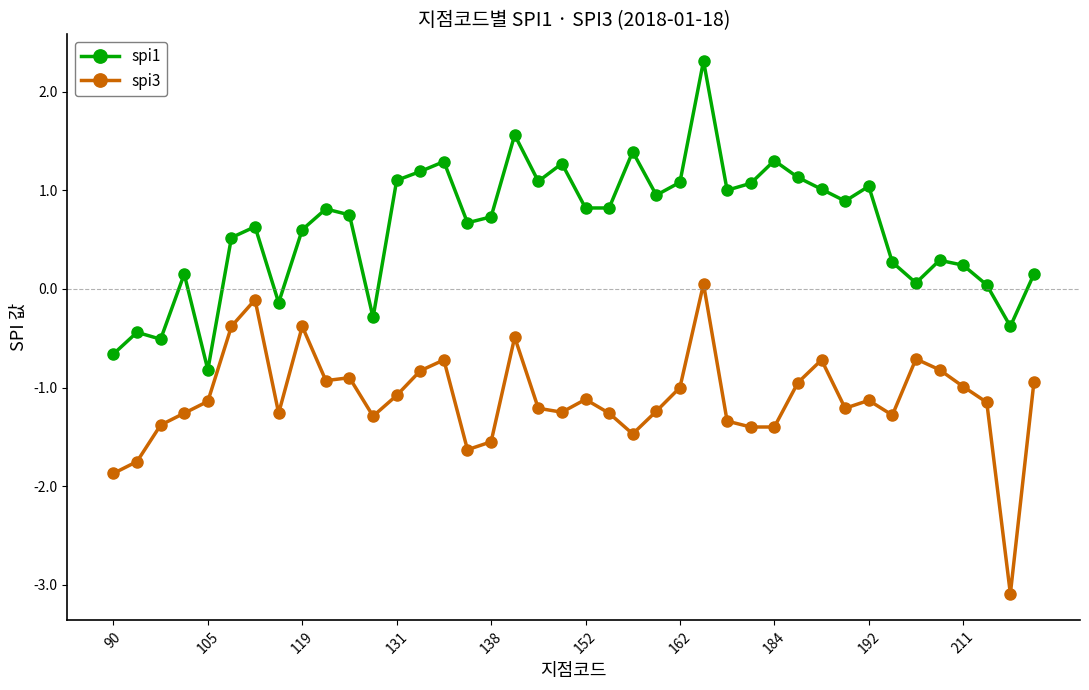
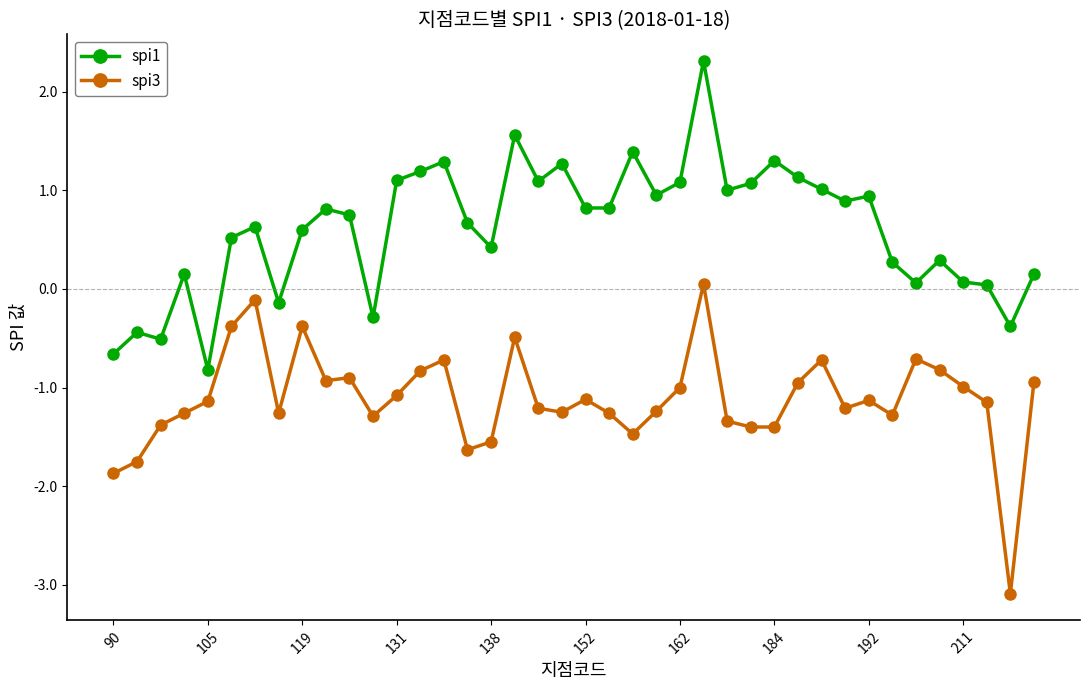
  {
    "spi1": {
      "90": -0.7,
      "105": -0.8,
      "119": 0.6,
      "131": 1.1,
-     "138": 0.7,
+     "138": 0.4,
      "152": 0.8,
      "162": 1.1,
      "184": 1.3,
-     "192": 1.0,
-     "211": 0.2
+     "192": 0.9,
+     "211": 0.1
    },
    "spi3": {
      "90": -1.9,
      "105": -1.1,
      "119": -0.4,
      "131": -1.1,
      "138": -1.6,
      "152": -1.1,
      "162": -1.0,
      "184": -1.4,
      "192": -1.1,
      "211": -1.0
    }
  }
